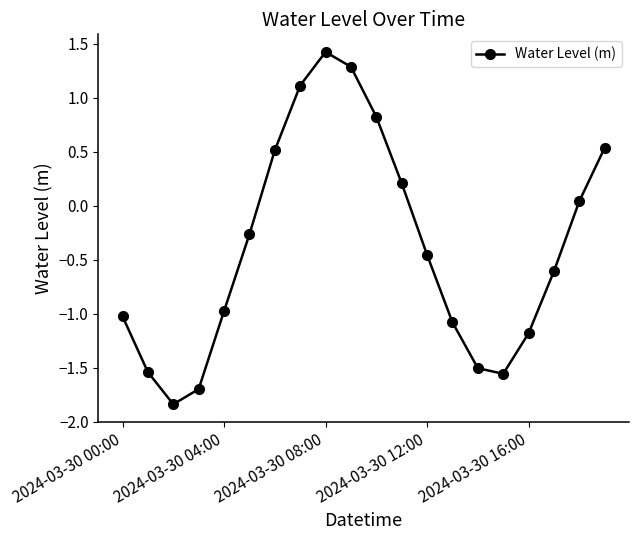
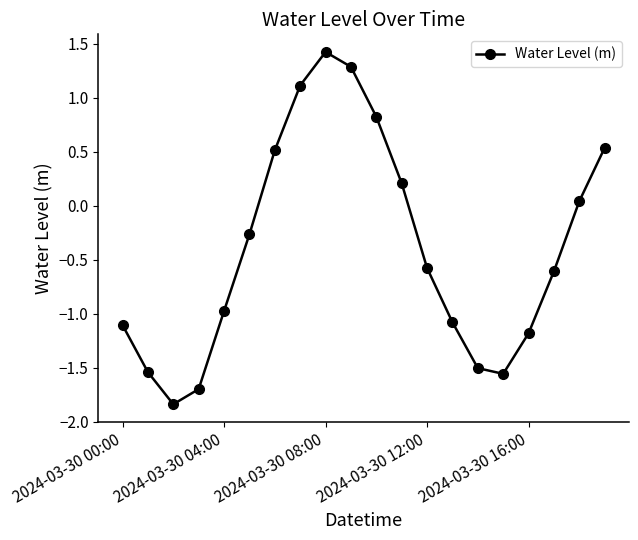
  {
-   "2024-03-30 00:00": -1.03,
+   "2024-03-30 00:00": -1.11,
    "2024-03-30 04:00": -0.98,
    "2024-03-30 08:00": 1.43,
-   "2024-03-30 12:00": -0.45,
+   "2024-03-30 12:00": -0.58,
    "2024-03-30 16:00": -1.18
  }
